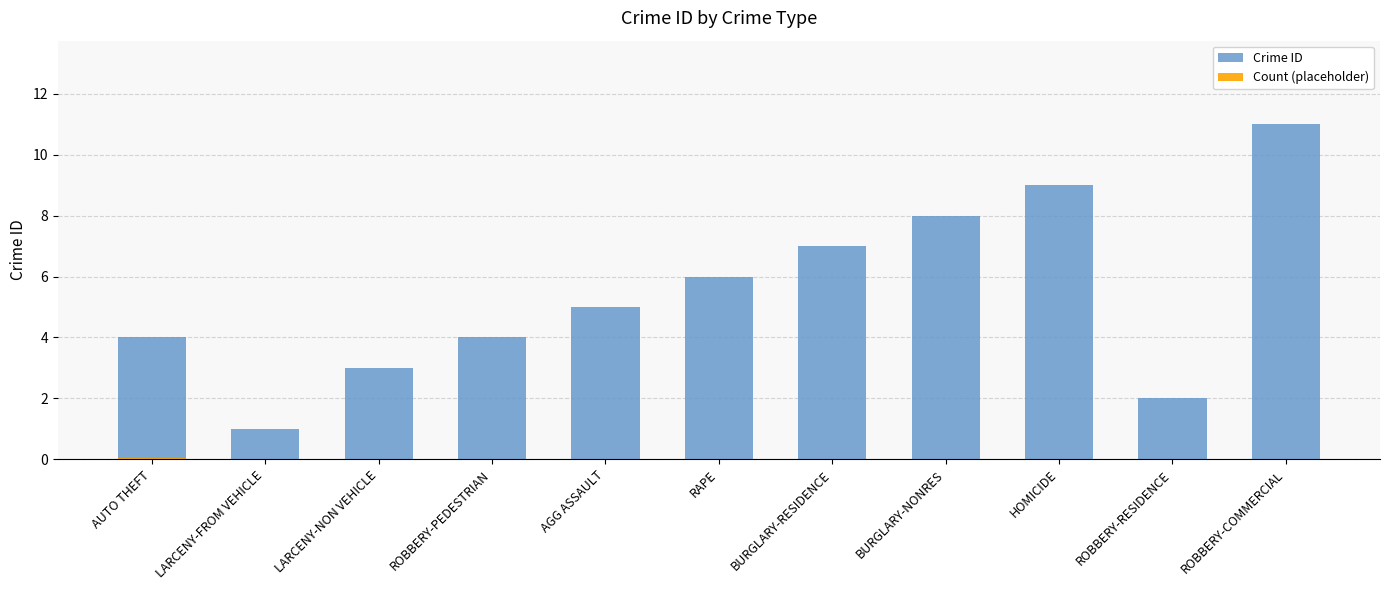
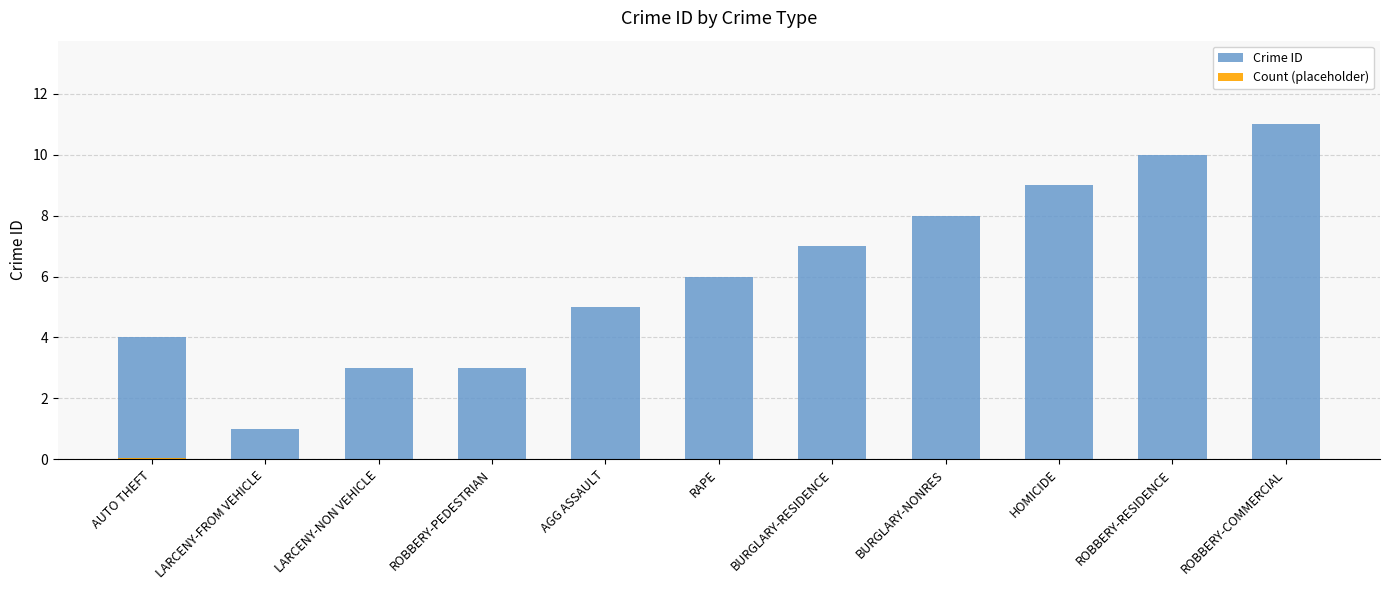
  {
    "Crime ID": {
      "AUTO THEFT": 4,
      "LARCENY-FROM VEHICLE": 1,
      "LARCENY-NON VEHICLE": 3,
-     "ROBBERY-PEDESTRIAN": 4,
+     "ROBBERY-PEDESTRIAN": 3,
      "AGG ASSAULT": 5,
      "RAPE": 6,
      "BURGLARY-RESIDENCE": 7,
      "BURGLARY-NONRES": 8,
      "HOMICIDE": 9,
-     "ROBBERY-RESIDENCE": 2,
+     "ROBBERY-RESIDENCE": 10,
      "ROBBERY-COMMERCIAL": 11
    },
    "Count (placeholder)": {
      "LARCENY-FROM VEHICLE": 0,
      "LARCENY-NON VEHICLE": 0,
      "ROBBERY-PEDESTRIAN": 0,
      "AGG ASSAULT": 0,
      "RAPE": 0,
      "BURGLARY-RESIDENCE": 0,
      "BURGLARY-NONRES": 0,
      "HOMICIDE": 0,
      "ROBBERY-RESIDENCE": 0,
      "ROBBERY-COMMERCIAL": 0
    }
  }
